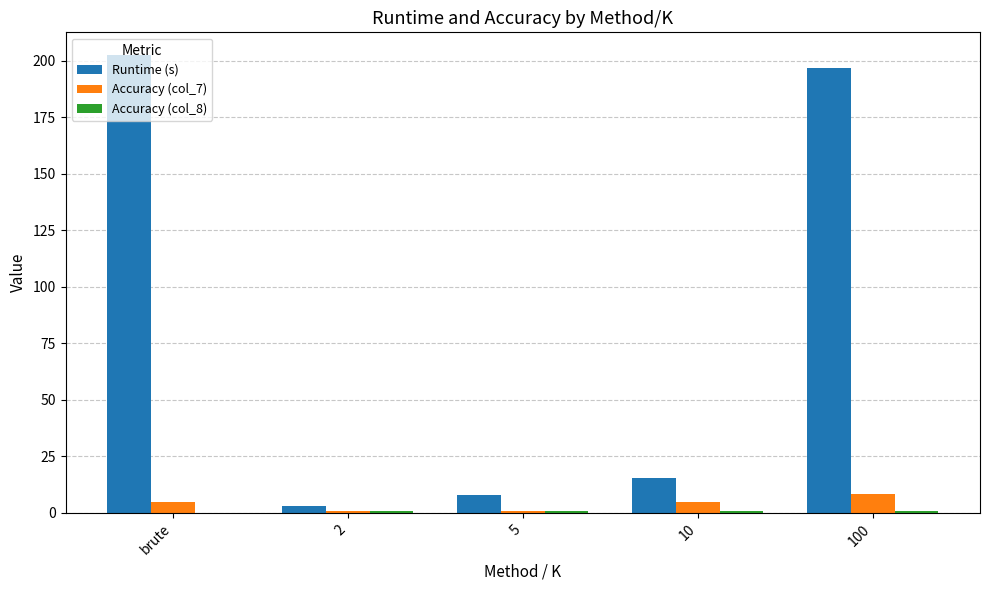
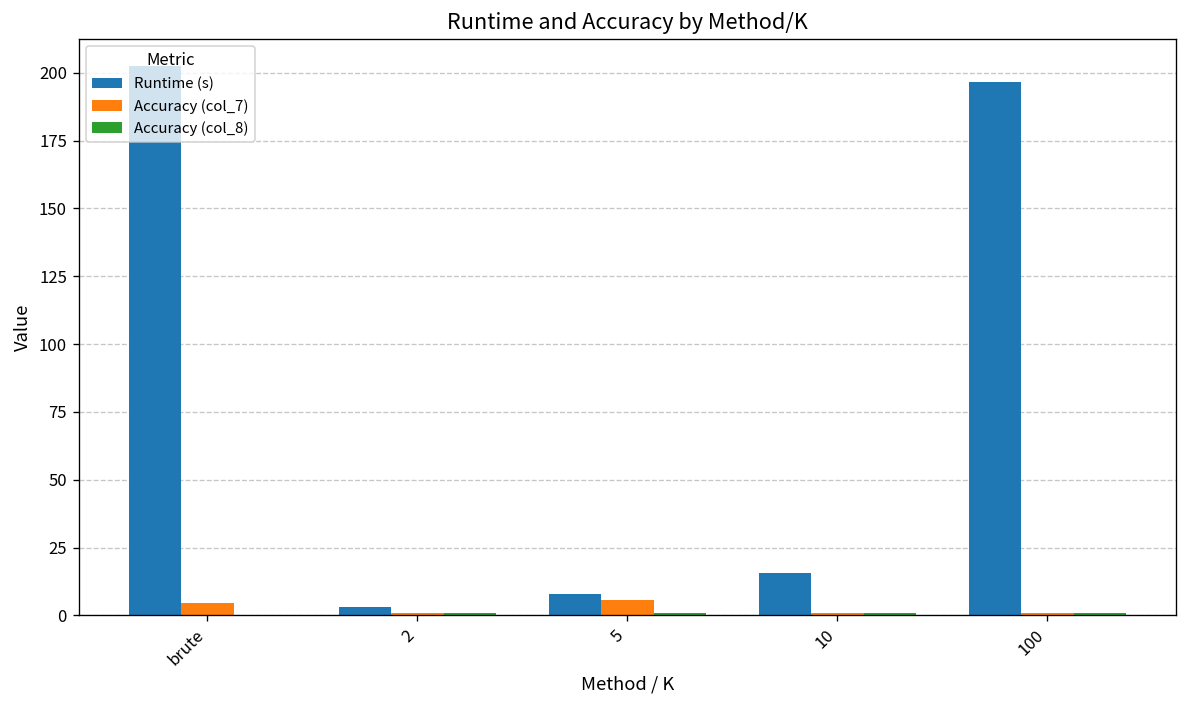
  {
    "Runtime (s)": {
      "2": 3,
      "5": 8,
      "10": 15,
      "100": 197
    },
    "Accuracy (col_7)": {
      "brute": 5,
-     "5": 1,
-     "10": 5,
-     "100": 8
+     "5": 6,
+     "10": 1,
+     "100": 1
    },
    "Accuracy (col_8)": {
      "brute": 0
    }
  }
